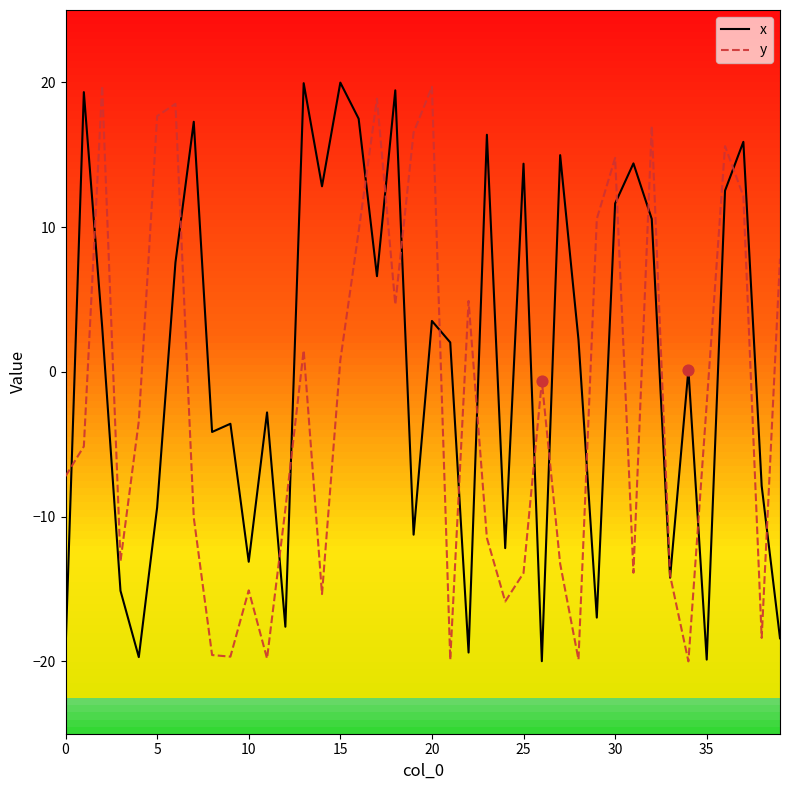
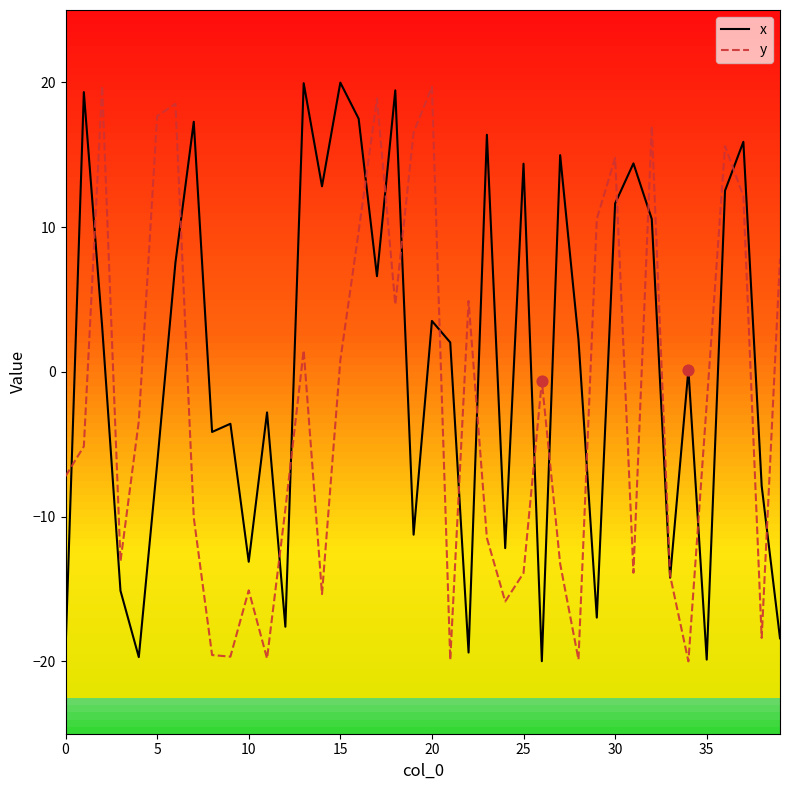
  {
    "x": {
      "0": -19.3,
-     "5": -9.4,
+     "5": -6.4,
      "10": -13.1,
      "15": 20.0,
      "20": 3.5,
      "25": 14.4,
      "30": 11.6,
      "35": -19.9
    }
  }
